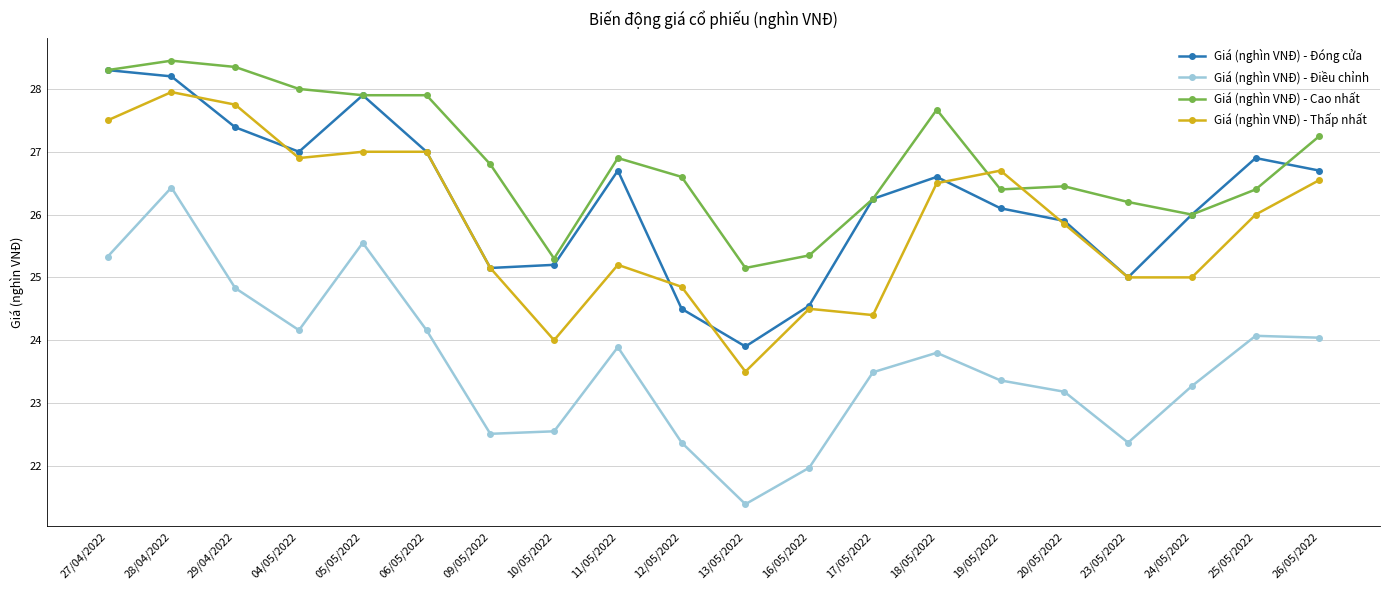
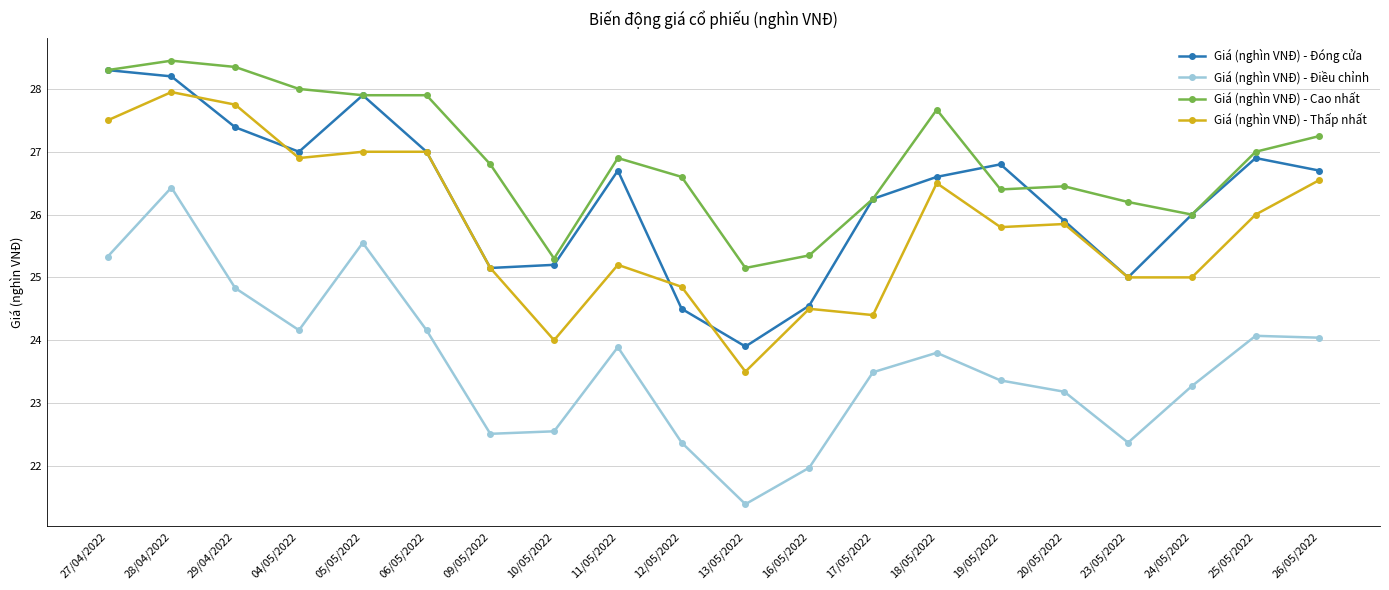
  {
    "Giá (nghìn VNĐ) - Đóng cửa": {
      "28/04/2022": 28.2,
      "29/04/2022": 27.4,
      "04/05/2022": 27.0,
      "10/05/2022": 25.2,
      "11/05/2022": 26.7,
      "12/05/2022": 24.5,
      "13/05/2022": 23.9,
      "16/05/2022": 24.6,
      "18/05/2022": 26.6,
-     "19/05/2022": 26.1,
+     "19/05/2022": 26.8,
      "20/05/2022": 25.9,
      "25/05/2022": 26.9,
      "26/05/2022": 26.7
    },
    "Giá (nghìn VNĐ) - Điều chỉnh": {
      "27/04/2022": 25.3,
      "28/04/2022": 26.4,
      "29/04/2022": 24.8,
      "04/05/2022": 24.2,
      "05/05/2022": 25.6,
      "06/05/2022": 24.2,
      "09/05/2022": 22.5,
      "10/05/2022": 22.6,
      "11/05/2022": 23.9,
      "12/05/2022": 22.4,
      "13/05/2022": 21.4,
      "16/05/2022": 22.0,
      "17/05/2022": 23.5,
      "18/05/2022": 23.8,
      "19/05/2022": 23.4,
      "20/05/2022": 23.2,
      "23/05/2022": 22.4,
      "24/05/2022": 23.3,
      "25/05/2022": 24.1,
      "26/05/2022": 24.0
    },
    "Giá (nghìn VNĐ) - Cao nhất": {
      "28/04/2022": 28.5,
      "29/04/2022": 28.4,
      "04/05/2022": 28.0,
      "06/05/2022": 27.9,
      "09/05/2022": 26.8,
      "10/05/2022": 25.3,
      "11/05/2022": 26.9,
      "12/05/2022": 26.6,
      "13/05/2022": 25.2,
      "16/05/2022": 25.4,
      "18/05/2022": 27.7,
      "19/05/2022": 26.4,
      "20/05/2022": 26.5,
      "23/05/2022": 26.2,
-     "25/05/2022": 26.4,
+     "25/05/2022": 27.0,
      "26/05/2022": 27.3
    },
    "Giá (nghìn VNĐ) - Thấp nhất": {
      "27/04/2022": 27.5,
      "28/04/2022": 28.0,
      "29/04/2022": 27.8,
      "04/05/2022": 26.9,
      "05/05/2022": 27.0,
      "10/05/2022": 24.0,
      "11/05/2022": 25.2,
      "12/05/2022": 24.9,
      "13/05/2022": 23.5,
      "16/05/2022": 24.5,
      "17/05/2022": 24.4,
      "18/05/2022": 26.5,
-     "19/05/2022": 26.7,
+     "19/05/2022": 25.8,
      "20/05/2022": 25.9,
      "24/05/2022": 25.0,
      "25/05/2022": 26.0,
      "26/05/2022": 26.6
    }
  }
